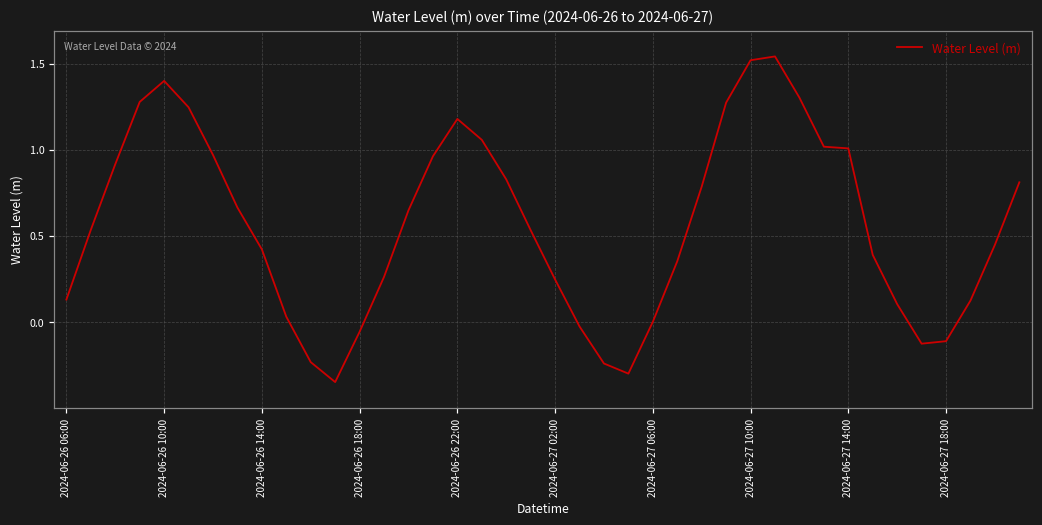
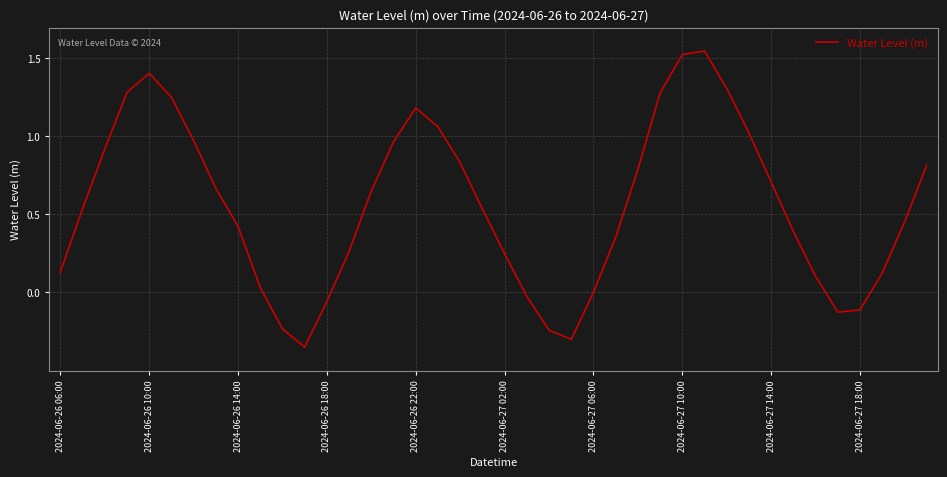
  {
    "2024-06-26 06:00": 0.13,
    "2024-06-26 10:00": 1.40,
    "2024-06-26 14:00": 0.42,
    "2024-06-26 18:00": -0.06,
    "2024-06-26 22:00": 1.18,
    "2024-06-27 02:00": 0.25,
    "2024-06-27 06:00": 0.00,
    "2024-06-27 10:00": 1.52,
-   "2024-06-27 14:00": 1.01,
+   "2024-06-27 14:00": 0.71,
    "2024-06-27 18:00": -0.11
  }
